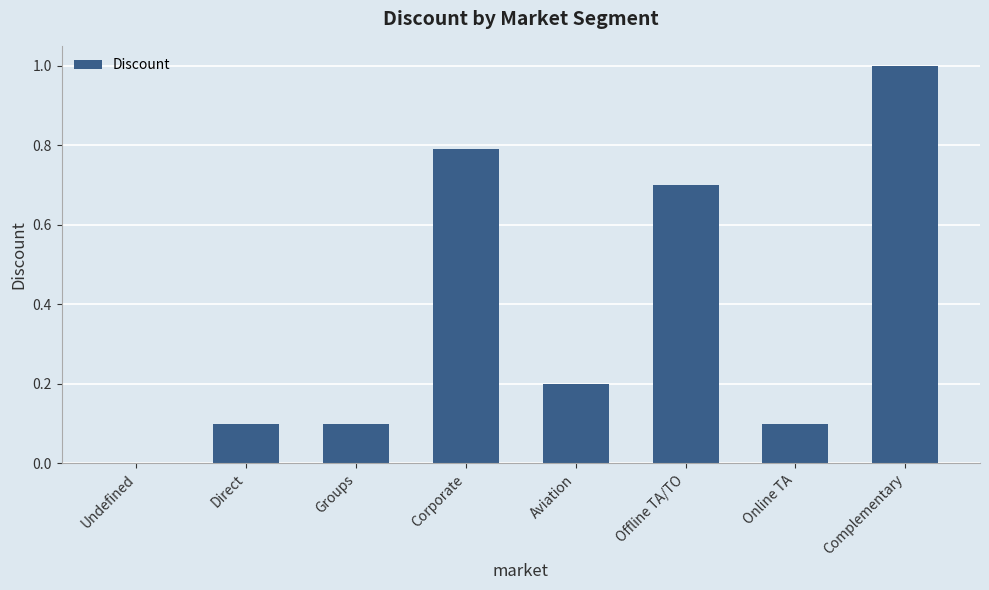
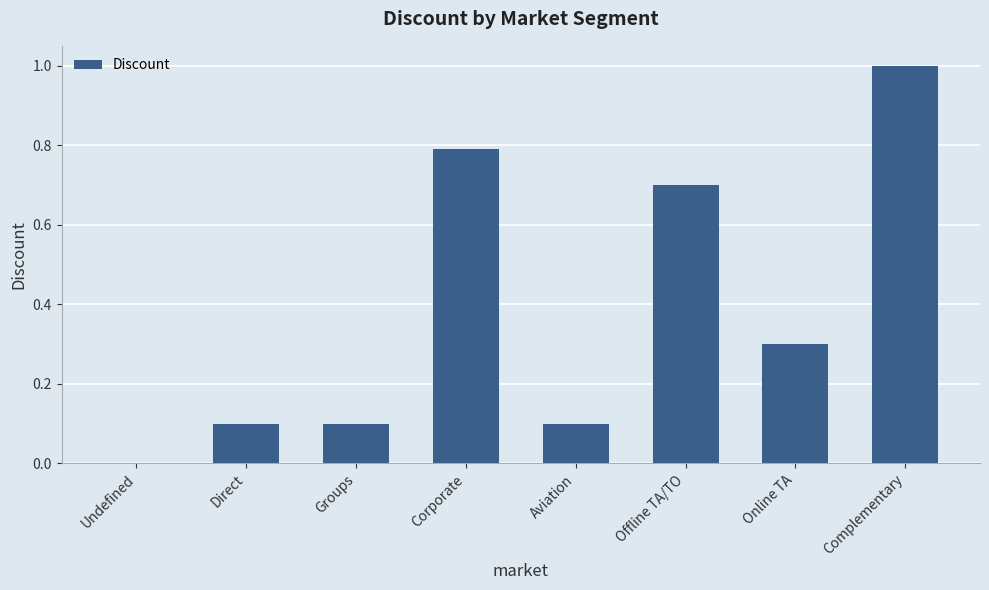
  {
    "Undefined": 0.0,
    "Direct": 0.1,
    "Groups": 0.1,
    "Corporate": 0.79,
-   "Aviation": 0.2,
+   "Aviation": 0.1,
    "Offline TA/TO": 0.7,
-   "Online TA": 0.1,
+   "Online TA": 0.3,
    "Complementary": 1.0
  }
